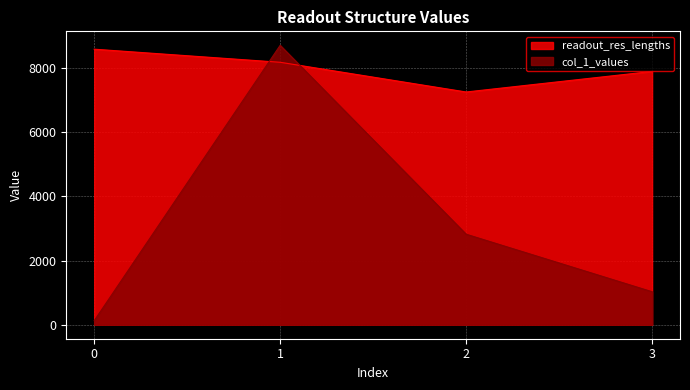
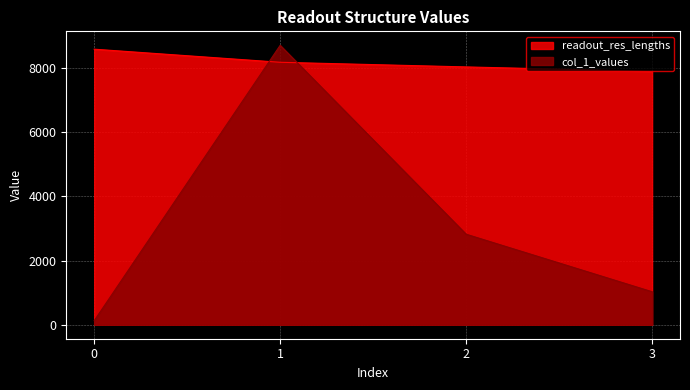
  {
    "readout_res_lengths": {
      "0": 8600,
      "1": 8200,
-     "2": 7200,
+     "2": 8000,
      "3": 7900
    },
    "col_1_values": {
      "0": 100,
      "1": 8700,
      "2": 2800,
      "3": 1000
    }
  }
